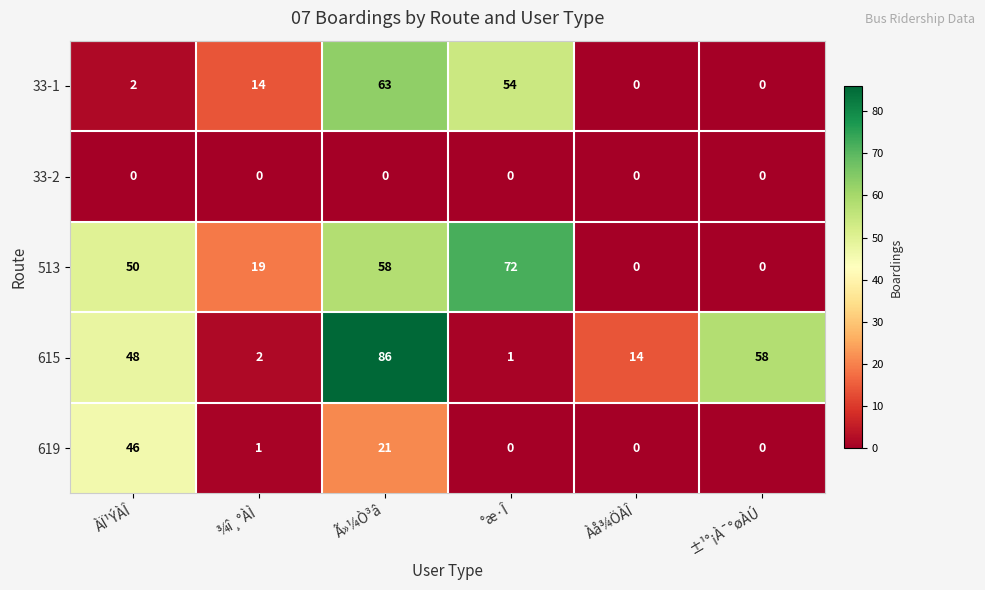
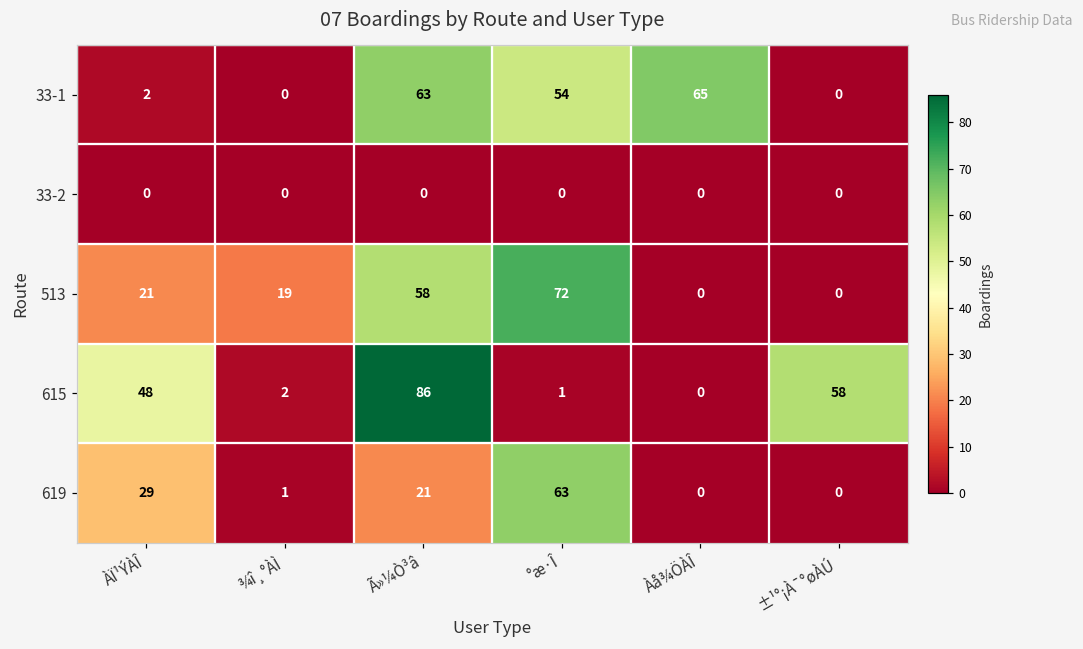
  {
    "33-1": {
      "ÀÏ¹ÝÀÎ": 2,
-     "¾î¸°ÀÌ": 14,
+     "¾î¸°ÀÌ": 0,
      "Ã»¼Ò³â": 63,
      "°æ·Î": 54,
-     "Àå¾ÖÀÎ": 0,
+     "Àå¾ÖÀÎ": 65,
      "±¹°¡À¯°øÀÚ": 0
    },
    "33-2": {
      "ÀÏ¹ÝÀÎ": 0,
      "¾î¸°ÀÌ": 0,
      "Ã»¼Ò³â": 0,
      "°æ·Î": 0,
      "Àå¾ÖÀÎ": 0,
      "±¹°¡À¯°øÀÚ": 0
    },
    "513": {
-     "ÀÏ¹ÝÀÎ": 50,
+     "ÀÏ¹ÝÀÎ": 21,
      "¾î¸°ÀÌ": 19,
      "Ã»¼Ò³â": 58,
      "°æ·Î": 72,
      "Àå¾ÖÀÎ": 0,
      "±¹°¡À¯°øÀÚ": 0
    },
    "615": {
      "ÀÏ¹ÝÀÎ": 48,
      "¾î¸°ÀÌ": 2,
      "Ã»¼Ò³â": 86,
      "°æ·Î": 1,
-     "Àå¾ÖÀÎ": 14,
+     "Àå¾ÖÀÎ": 0,
      "±¹°¡À¯°øÀÚ": 58
    },
    "619": {
-     "ÀÏ¹ÝÀÎ": 46,
+     "ÀÏ¹ÝÀÎ": 29,
      "¾î¸°ÀÌ": 1,
      "Ã»¼Ò³â": 21,
-     "°æ·Î": 0,
+     "°æ·Î": 63,
      "Àå¾ÖÀÎ": 0,
      "±¹°¡À¯°øÀÚ": 0
    }
  }
